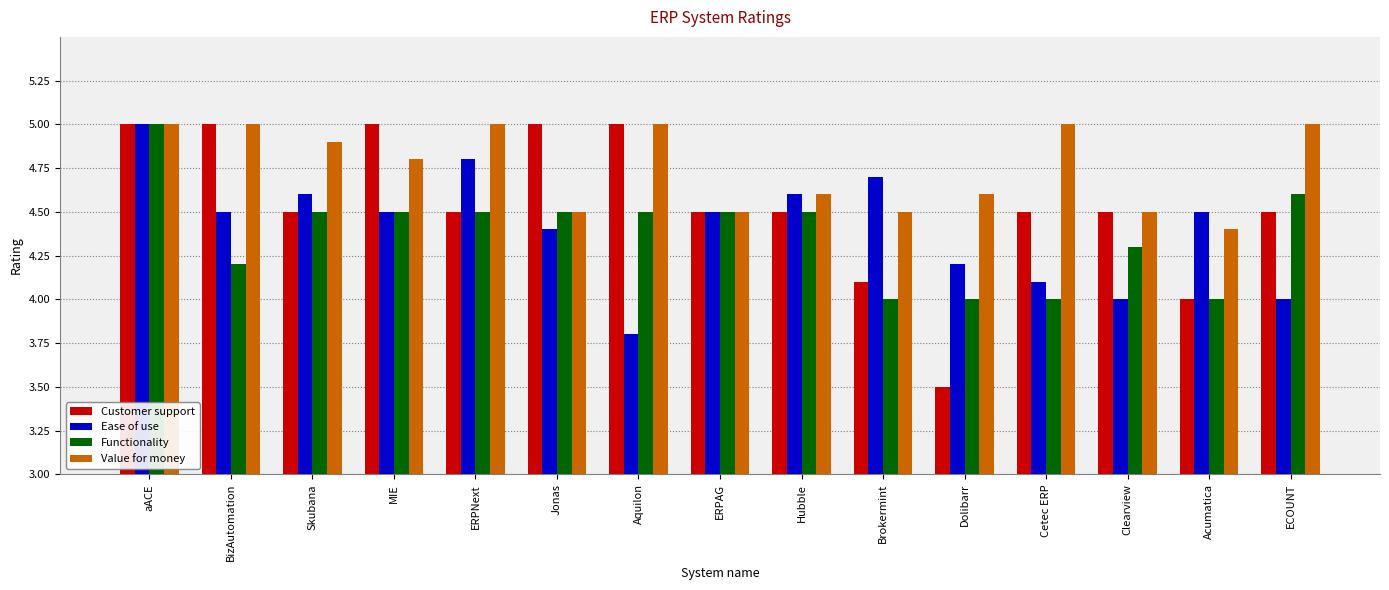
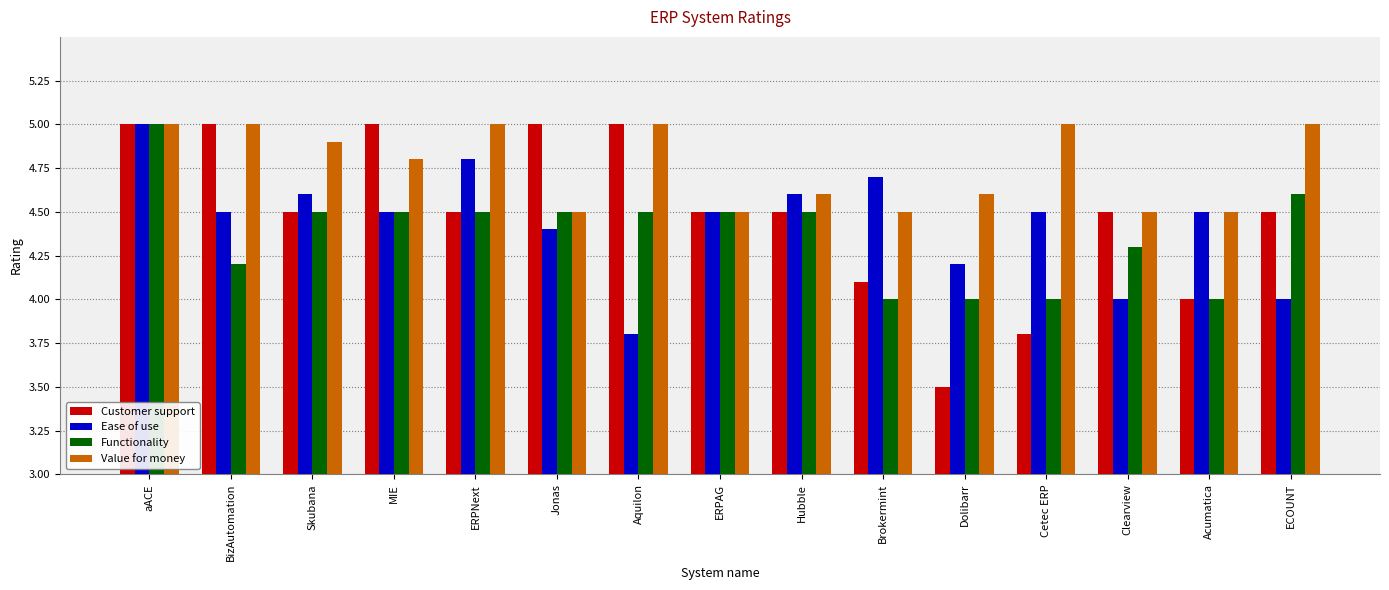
  {
    "Customer support": {
      "aACE": 5.0,
      "BizAutomation": 5.0,
      "Skubana": 4.5,
      "MIE": 5.0,
      "ERPNext": 4.5,
      "Jonas": 5.0,
      "Aquilon": 5.0,
      "ERPAG": 4.5,
      "Hubble": 4.5,
      "Brokermint": 4.1,
      "Dolibarr": 3.5,
-     "Cetec ERP": 4.5,
+     "Cetec ERP": 3.8,
      "Clearview": 4.5,
      "Acumatica": 4.0,
      "ECOUNT": 4.5
    },
    "Ease of use": {
      "aACE": 5.0,
      "BizAutomation": 4.5,
      "Skubana": 4.6,
      "MIE": 4.5,
      "ERPNext": 4.8,
      "Jonas": 4.4,
      "Aquilon": 3.8,
      "ERPAG": 4.5,
      "Hubble": 4.6,
      "Brokermint": 4.7,
      "Dolibarr": 4.2,
-     "Cetec ERP": 4.1,
+     "Cetec ERP": 4.5,
      "Clearview": 4.0,
      "Acumatica": 4.5,
      "ECOUNT": 4.0
    },
    "Functionality": {
      "aACE": 5.0,
      "BizAutomation": 4.2,
      "Skubana": 4.5,
      "MIE": 4.5,
      "ERPNext": 4.5,
      "Jonas": 4.5,
      "Aquilon": 4.5,
      "ERPAG": 4.5,
      "Hubble": 4.5,
      "Brokermint": 4.0,
      "Dolibarr": 4.0,
      "Cetec ERP": 4.0,
      "Clearview": 4.3,
      "Acumatica": 4.0,
      "ECOUNT": 4.6
    },
    "Value for money": {
      "aACE": 5.0,
      "BizAutomation": 5.0,
      "Skubana": 4.9,
      "MIE": 4.8,
      "ERPNext": 5.0,
      "Jonas": 4.5,
      "Aquilon": 5.0,
      "ERPAG": 4.5,
      "Hubble": 4.6,
      "Brokermint": 4.5,
      "Dolibarr": 4.6,
      "Cetec ERP": 5.0,
      "Clearview": 4.5,
-     "Acumatica": 4.4,
+     "Acumatica": 4.5,
      "ECOUNT": 5.0
    }
  }
